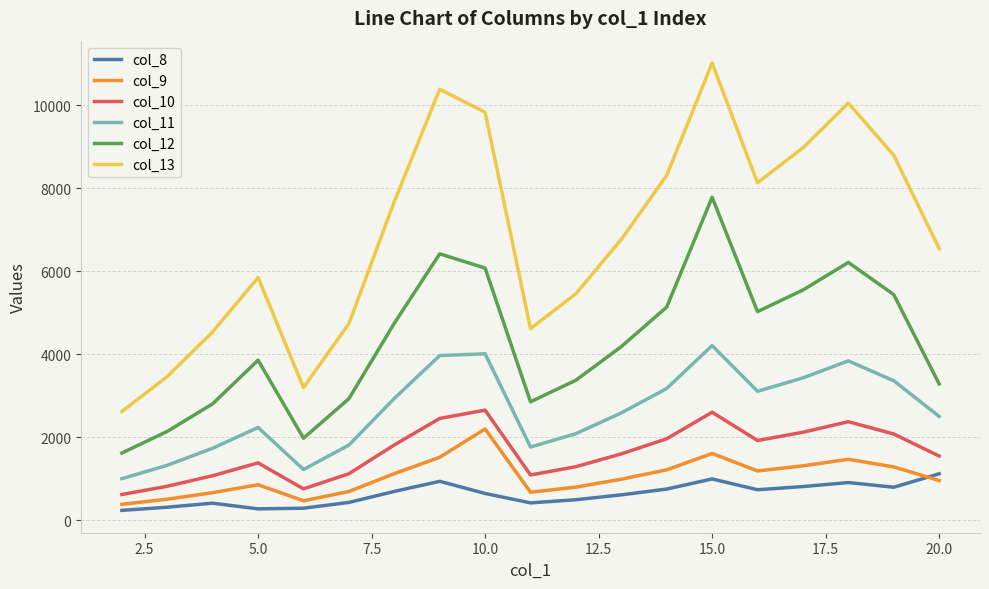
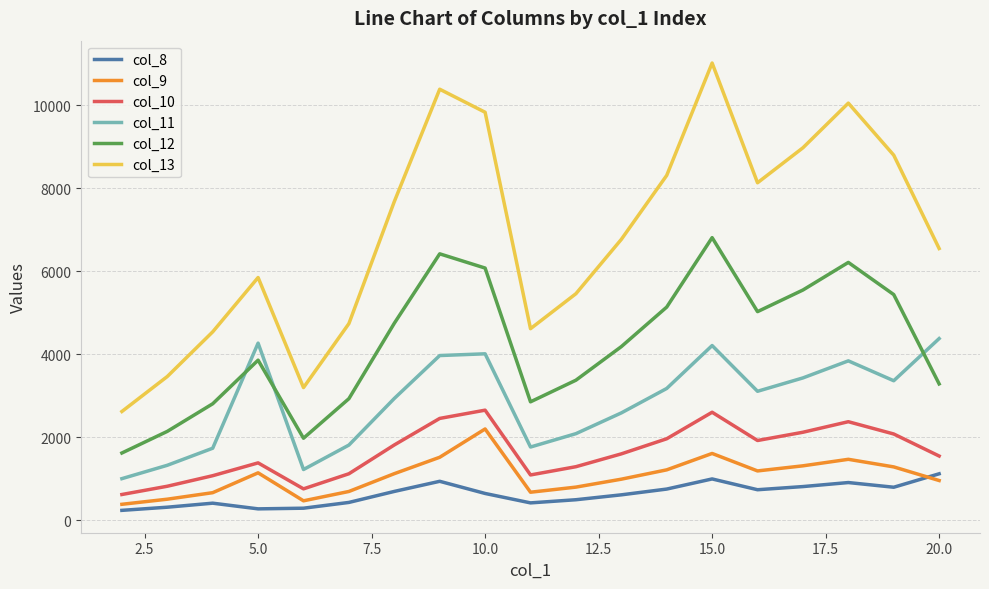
  {
    "col_8": {
      "5.0": 300,
      "10.0": 600,
      "15.0": 1000,
      "20.0": 1100
    },
    "col_9": {
-     "5.0": 900,
+     "5.0": 1100,
      "10.0": 2200,
      "15.0": 1600,
      "20.0": 1000
    },
    "col_10": {
      "5.0": 1400,
      "10.0": 2700,
      "15.0": 2600,
      "20.0": 1500
    },
    "col_11": {
-     "5.0": 2200,
+     "5.0": 4300,
      "10.0": 4000,
      "15.0": 4200,
-     "20.0": 2500
+     "20.0": 4400
    },
    "col_12": {
      "5.0": 3900,
      "10.0": 6100,
-     "15.0": 7800,
+     "15.0": 6800,
      "20.0": 3300
    },
    "col_13": {
      "5.0": 5800,
      "10.0": 9800,
      "15.0": 11000,
      "20.0": 6500
    }
  }
